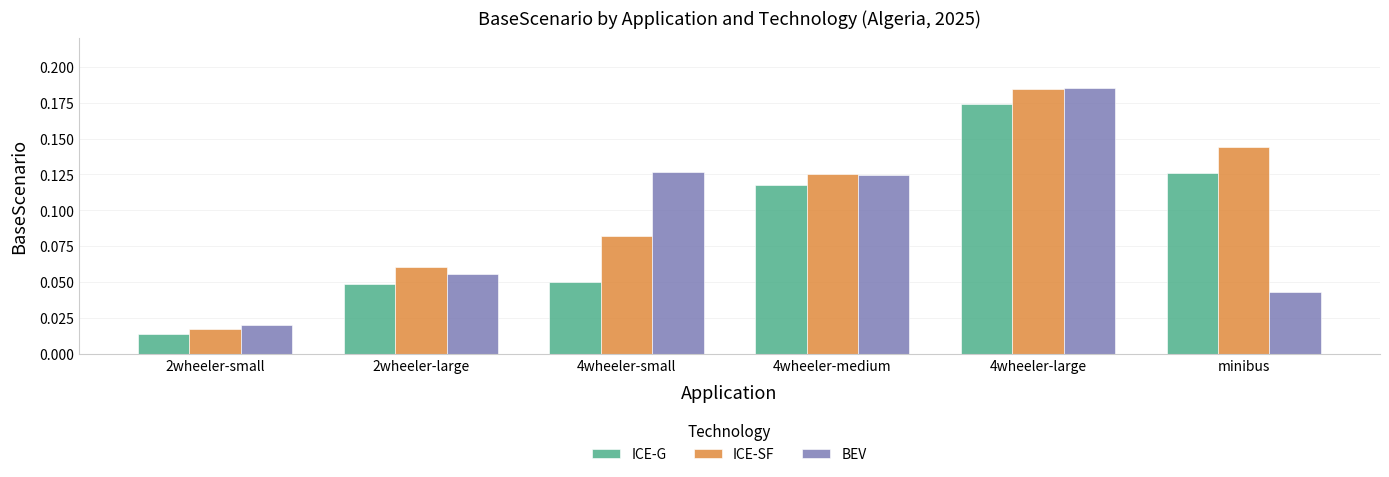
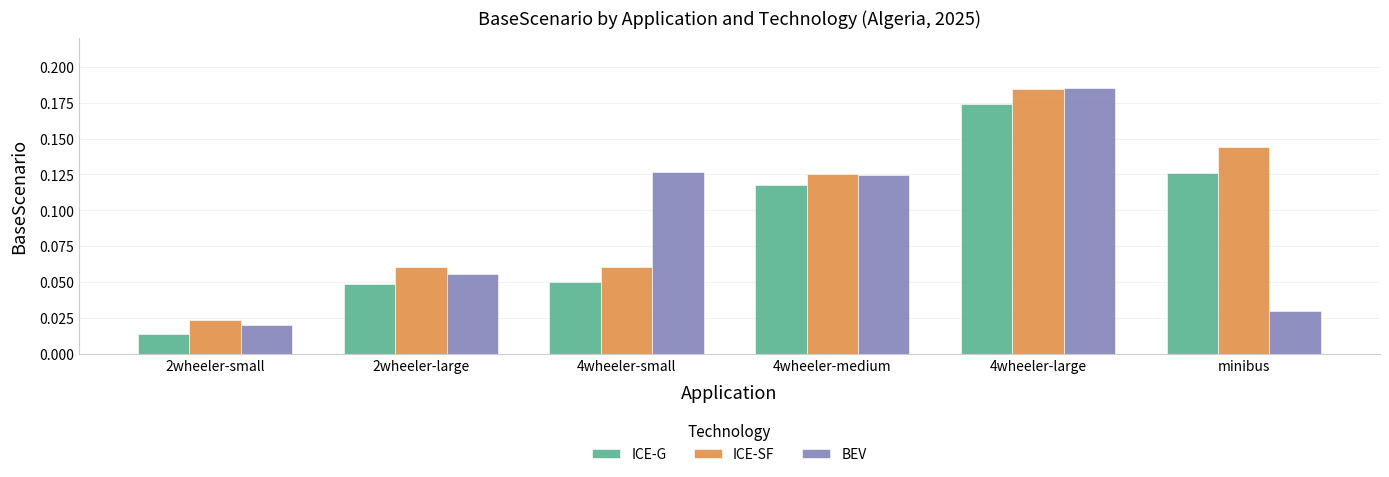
  {
    "ICE-G": {
      "2wheeler-small": 0.014,
      "2wheeler-large": 0.048,
      "4wheeler-small": 0.050,
      "4wheeler-medium": 0.118,
      "4wheeler-large": 0.174,
      "minibus": 0.126
    },
    "ICE-SF": {
-     "2wheeler-small": 0.018,
+     "2wheeler-small": 0.024,
      "2wheeler-large": 0.061,
-     "4wheeler-small": 0.082,
+     "4wheeler-small": 0.061,
      "4wheeler-medium": 0.125,
      "4wheeler-large": 0.184,
      "minibus": 0.144
    },
    "BEV": {
      "2wheeler-small": 0.020,
      "2wheeler-large": 0.056,
      "4wheeler-small": 0.127,
      "4wheeler-medium": 0.125,
      "4wheeler-large": 0.186,
-     "minibus": 0.043
+     "minibus": 0.030
    }
  }
